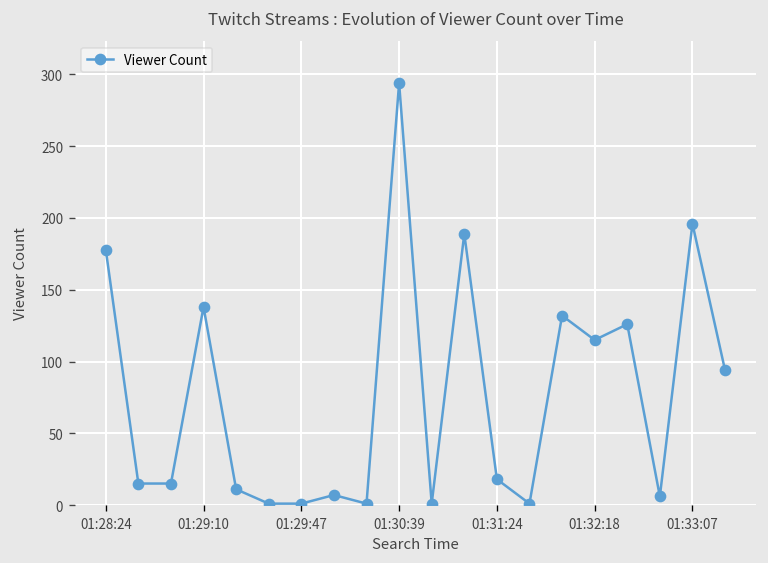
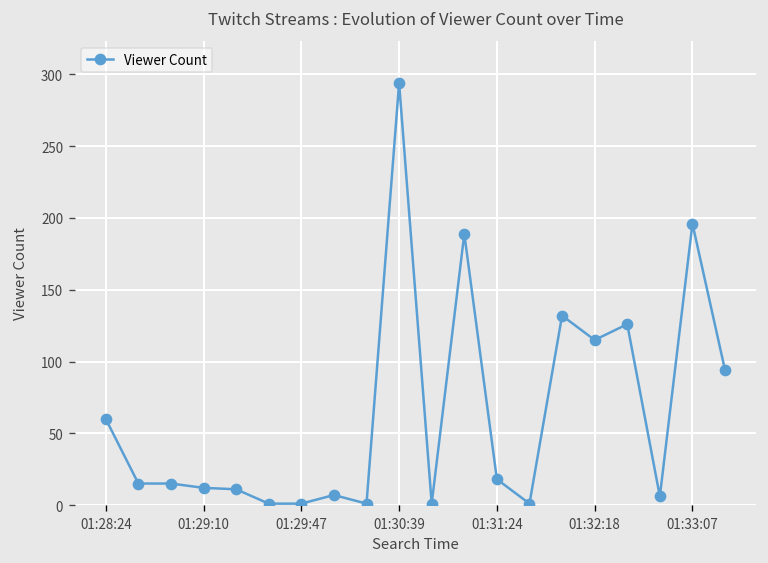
  {
-   "01:28:24": 178,
-   "01:29:10": 138,
+   "01:28:24": 60,
+   "01:29:10": 12,
    "01:29:47": 1,
    "01:30:39": 294,
    "01:31:24": 18,
    "01:32:18": 115,
    "01:33:07": 196
  }
